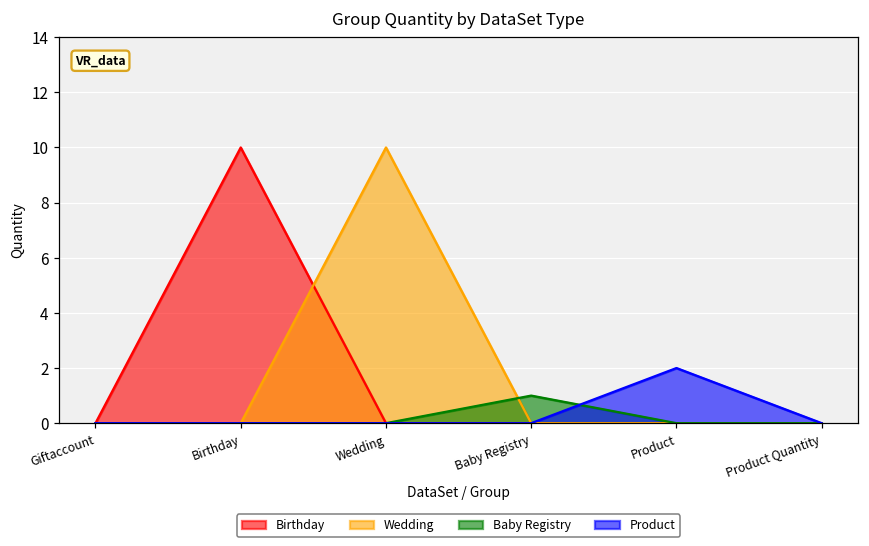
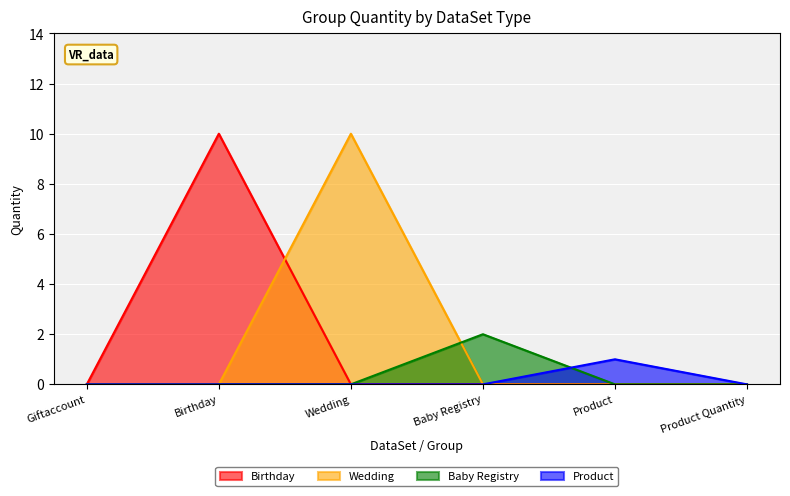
  {
    "Birthday": {
      "Birthday": 10
    },
    "Wedding": {
      "Wedding": 10
    },
    "Baby Registry": {
-     "Baby Registry": 1
+     "Baby Registry": 2
    },
    "Product": {
-     "Product": 2
+     "Product": 1
    }
  }
